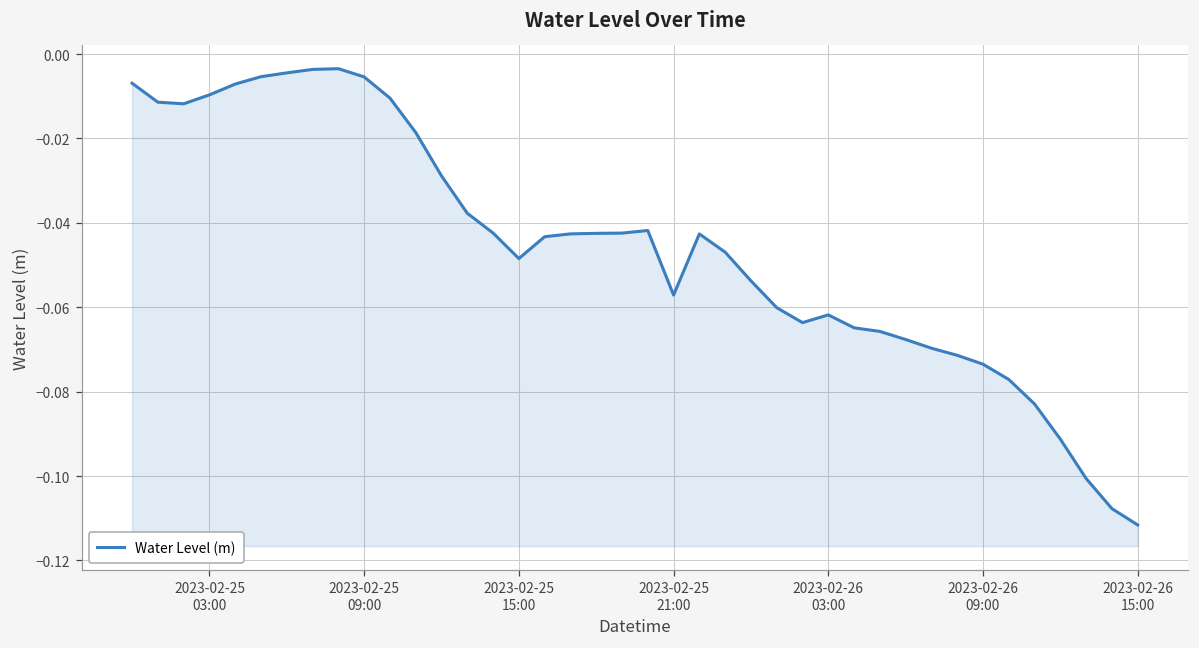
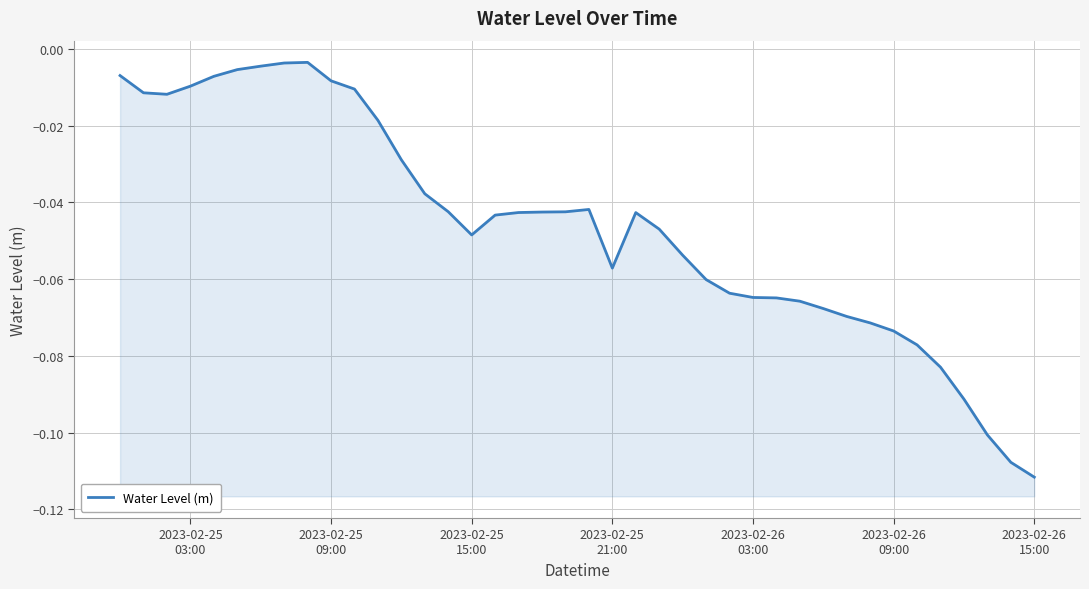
  {
    "2023-02-25 03:00": -0.010,
-   "2023-02-25 09:00": -0.005,
+   "2023-02-25 09:00": -0.008,
    "2023-02-25 15:00": -0.048,
    "2023-02-25 21:00": -0.057,
-   "2023-02-26 03:00": -0.062,
+   "2023-02-26 03:00": -0.065,
    "2023-02-26 09:00": -0.074,
    "2023-02-26 15:00": -0.112
  }
